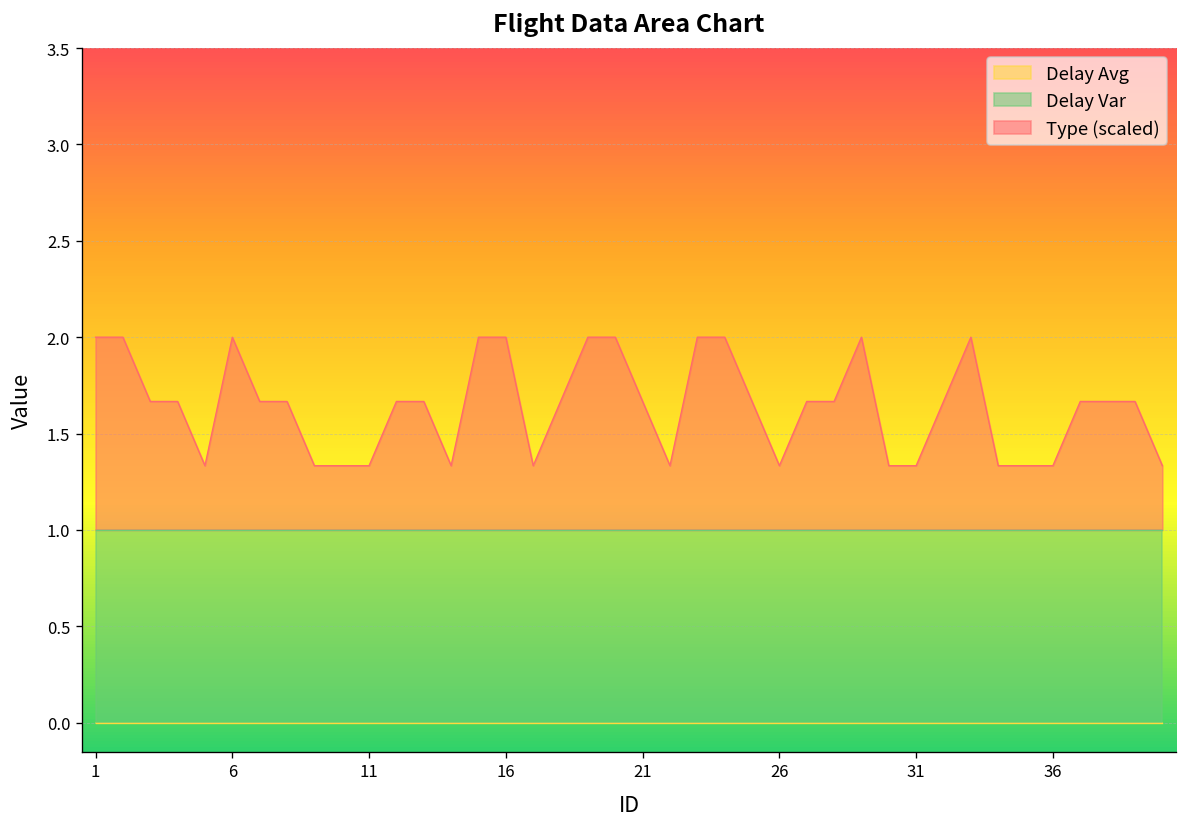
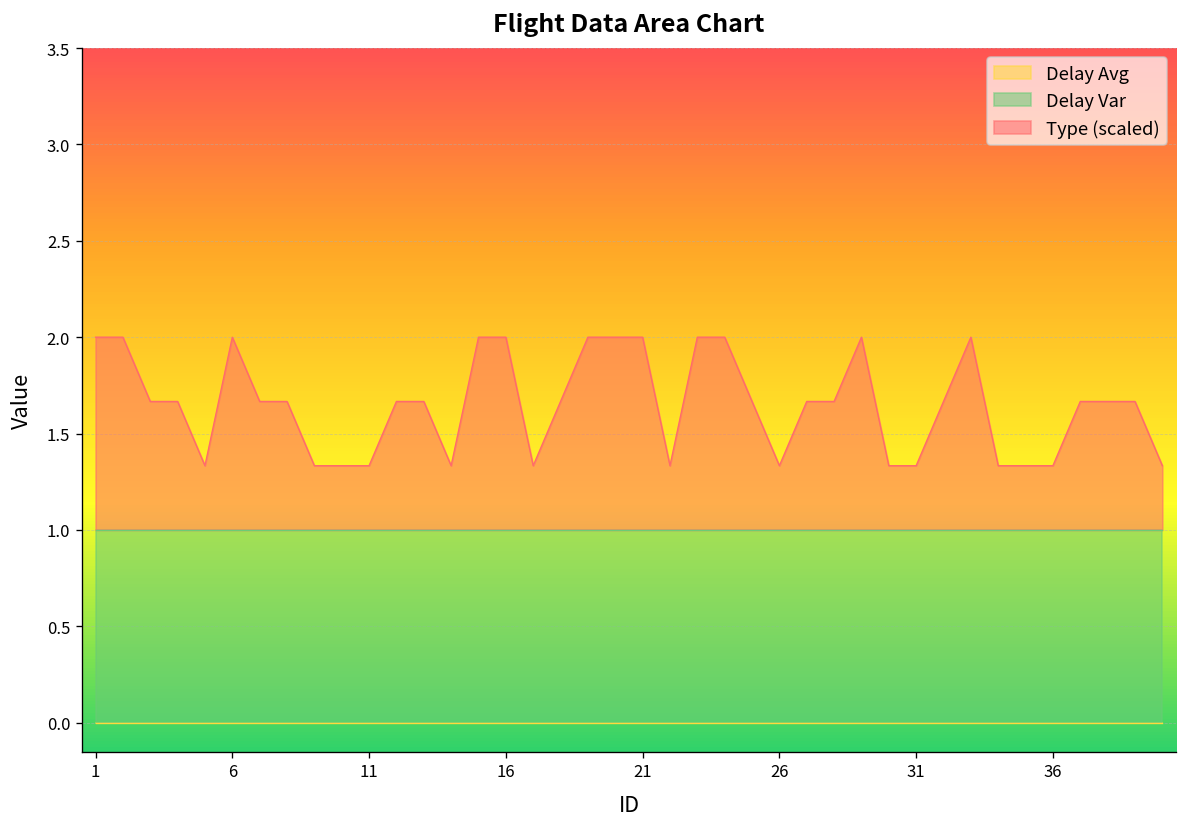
  {
    "Delay Avg": {
      "1": 0.00,
      "6": 0.00,
      "11": 0.00,
      "16": 0.00,
      "21": 0.00,
      "26": 0.00,
      "31": 0.00,
      "36": 0.00
    },
    "Delay Var": {
      "1": 1.00,
      "6": 1.00,
      "11": 1.00,
      "16": 1.00,
      "21": 1.00,
      "26": 1.00,
      "31": 1.00,
      "36": 1.00
    },
    "Type (scaled)": {
      "1": 2.00,
      "6": 2.00,
      "11": 1.33,
      "16": 2.00,
-     "21": 1.67,
+     "21": 2.00,
      "26": 1.33,
      "31": 1.33,
      "36": 1.33
    }
  }
